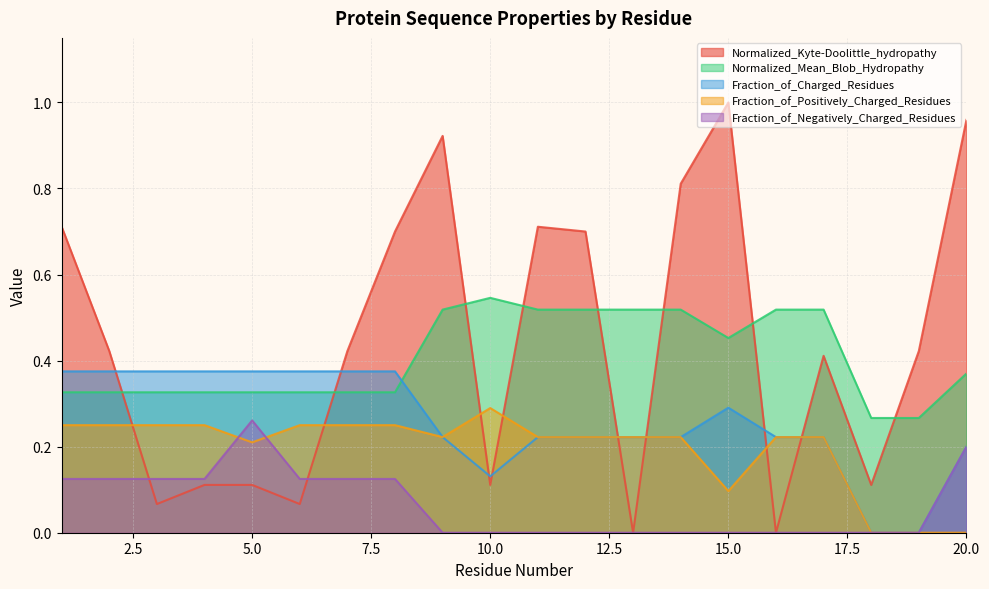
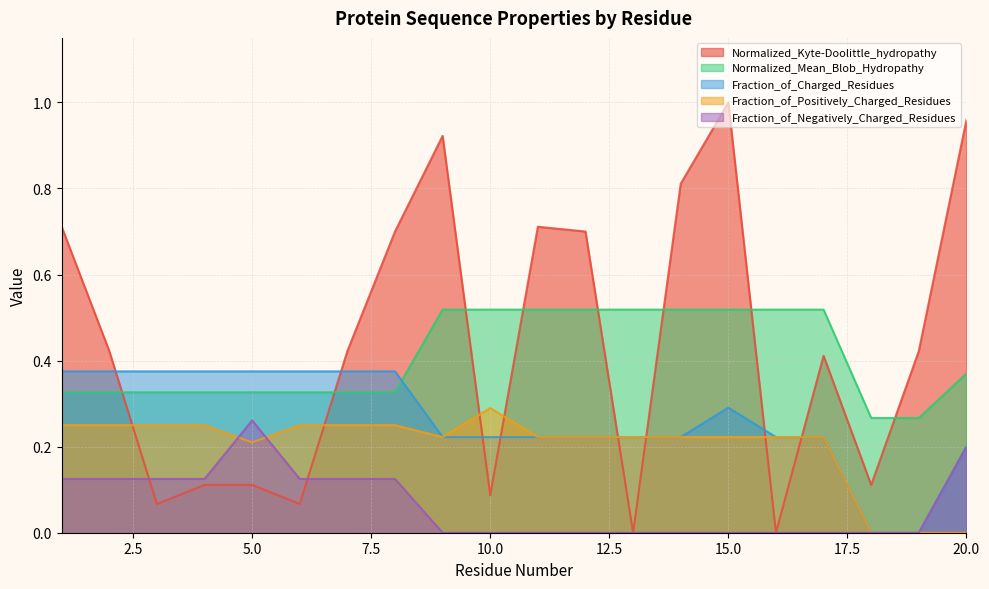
  {
    "Normalized_Kyte-Doolittle_hydropathy": {
      "5.0": 0.11,
-     "10.0": 0.11,
+     "10.0": 0.09,
      "20.0": 0.96
    },
    "Normalized_Mean_Blob_Hydropathy": {
      "5.0": 0.33,
-     "10.0": 0.55,
-     "15.0": 0.45,
+     "10.0": 0.52,
+     "15.0": 0.52,
      "20.0": 0.37
    },
    "Fraction_of_Charged_Residues": {
      "5.0": 0.38,
-     "10.0": 0.13,
+     "10.0": 0.22,
      "15.0": 0.29
    },
    "Fraction_of_Positively_Charged_Residues": {
      "5.0": 0.21,
      "10.0": 0.29,
-     "15.0": 0.10,
+     "15.0": 0.22,
      "20.0": 0.00
    },
    "Fraction_of_Negatively_Charged_Residues": {
      "5.0": 0.26,
      "10.0": 0.00,
      "15.0": 0.00
    }
  }
